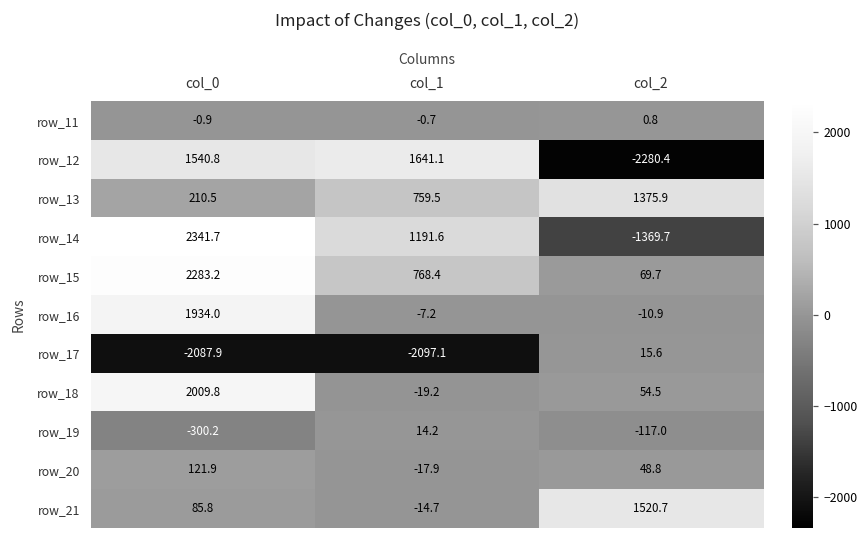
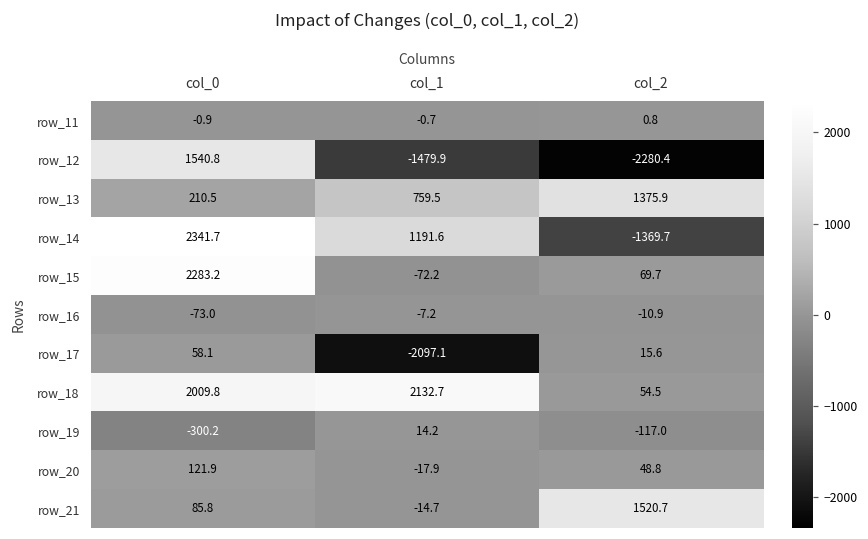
  {
    "row_11": {
      "col_0": -0.9,
      "col_1": -0.7,
      "col_2": 0.8
    },
    "row_12": {
      "col_0": 1540.8,
-     "col_1": 1641.1,
+     "col_1": -1479.9,
      "col_2": -2280.4
    },
    "row_13": {
      "col_0": 210.5,
      "col_1": 759.5,
      "col_2": 1375.9
    },
    "row_14": {
      "col_0": 2341.7,
      "col_1": 1191.6,
      "col_2": -1369.7
    },
    "row_15": {
      "col_0": 2283.2,
-     "col_1": 768.4,
+     "col_1": -72.2,
      "col_2": 69.7
    },
    "row_16": {
-     "col_0": 1934.0,
+     "col_0": -73.0,
      "col_1": -7.2,
      "col_2": -10.9
    },
    "row_17": {
-     "col_0": -2087.9,
+     "col_0": 58.1,
      "col_1": -2097.1,
      "col_2": 15.6
    },
    "row_18": {
      "col_0": 2009.8,
-     "col_1": -19.2,
+     "col_1": 2132.7,
      "col_2": 54.5
    },
    "row_19": {
      "col_0": -300.2,
      "col_1": 14.2,
      "col_2": -117.0
    },
    "row_20": {
      "col_0": 121.9,
      "col_1": -17.9,
      "col_2": 48.8
    },
    "row_21": {
      "col_0": 85.8,
      "col_1": -14.7,
      "col_2": 1520.7
    }
  }
